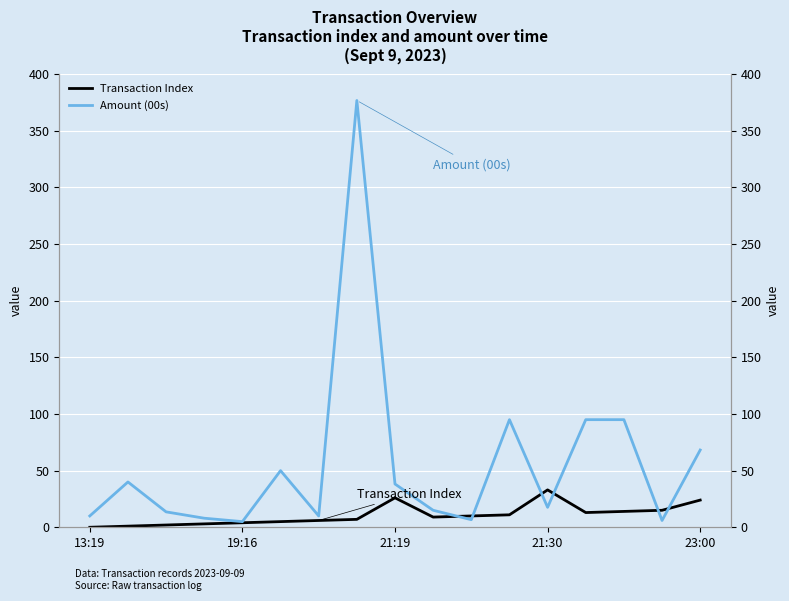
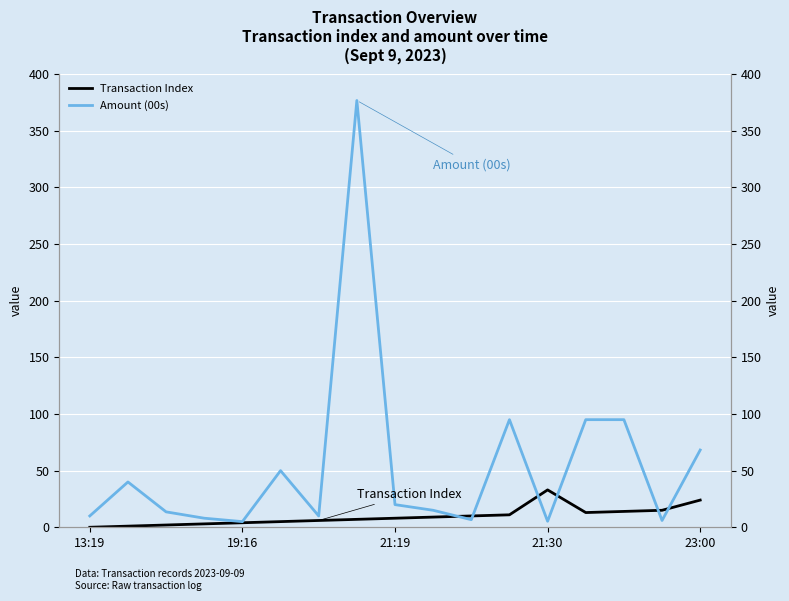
  {
    "Transaction Index": {
      "13:19": 0,
-     "21:19": 26,
+     "21:19": 8,
      "21:30": 33,
      "23:00": 24
    },
    "Amount (00s)": {
      "13:19": 10,
-     "21:19": 38,
-     "21:30": 18,
+     "21:19": 20,
+     "21:30": 5,
      "23:00": 68
    }
  }
